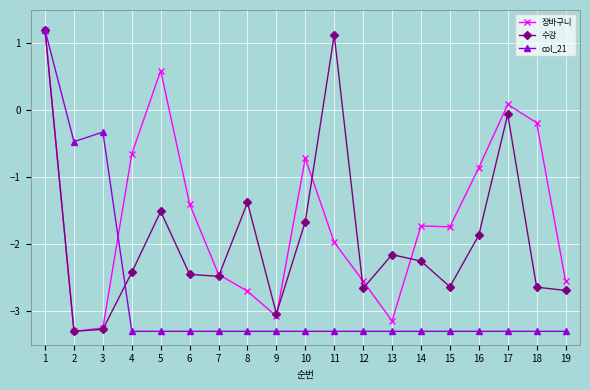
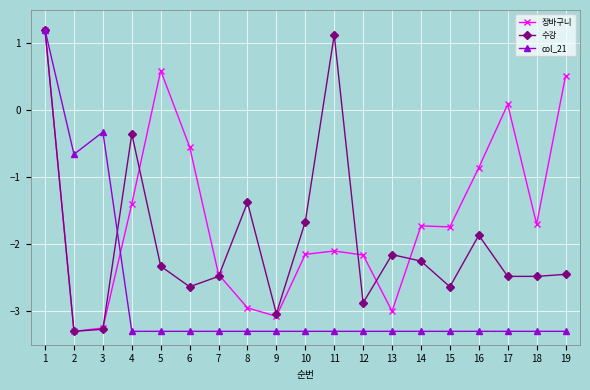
  {
    "장바구니": {
-     "4": -0.6,
+     "4": -1.4,
      "5": 0.6,
-     "6": -1.4,
-     "8": -2.7,
+     "6": -0.5,
+     "8": -2.9,
      "9": -3.1,
-     "10": -0.7,
-     "11": -2.0,
-     "12": -2.6,
-     "13": -3.1,
+     "10": -2.2,
+     "11": -2.1,
+     "12": -2.2,
+     "13": -3.0,
      "14": -1.7,
      "15": -1.7,
      "16": -0.9,
      "17": 0.1,
-     "18": -0.2,
-     "19": -2.6
+     "18": -1.7,
+     "19": 0.5
    },
    "수강": {
-     "4": -2.4,
-     "5": -1.5,
-     "6": -2.4,
+     "4": -0.4,
+     "5": -2.3,
+     "6": -2.6,
      "8": -1.4,
      "9": -3.0,
      "10": -1.7,
      "11": 1.1,
-     "12": -2.7,
+     "12": -2.9,
      "13": -2.2,
      "14": -2.3,
      "15": -2.6,
      "16": -1.9,
-     "17": -0.1,
-     "18": -2.6,
-     "19": -2.7
+     "17": -2.5,
+     "18": -2.5,
+     "19": -2.4
    },
    "col_21": {
-     "2": -0.5,
+     "2": -0.7,
      "3": -0.3,
      "4": -3.3,
      "5": -3.3,
      "6": -3.3,
      "7": -3.3,
      "8": -3.3,
      "9": -3.3,
      "10": -3.3,
      "11": -3.3,
      "12": -3.3,
      "13": -3.3,
      "14": -3.3,
      "15": -3.3,
      "16": -3.3,
      "17": -3.3,
      "18": -3.3,
      "19": -3.3
    }
  }
